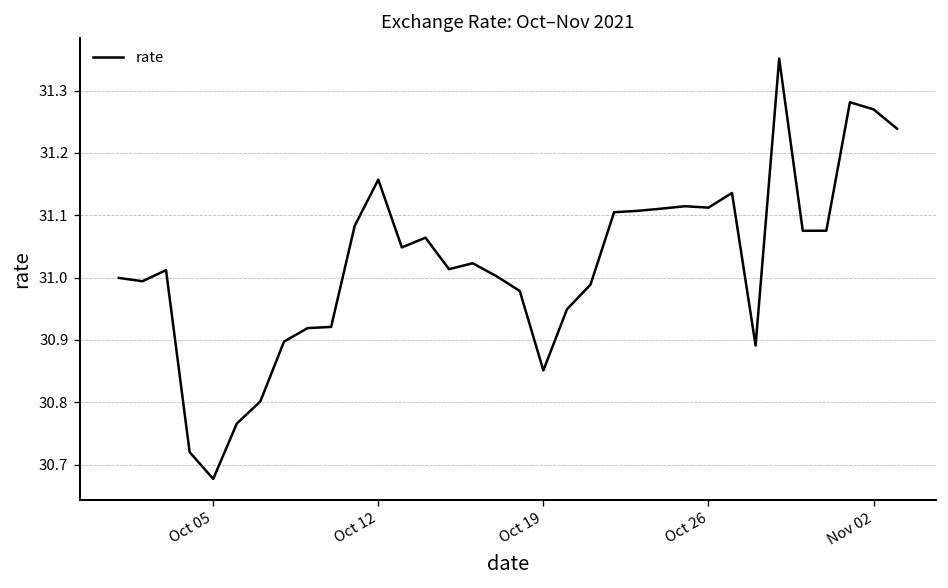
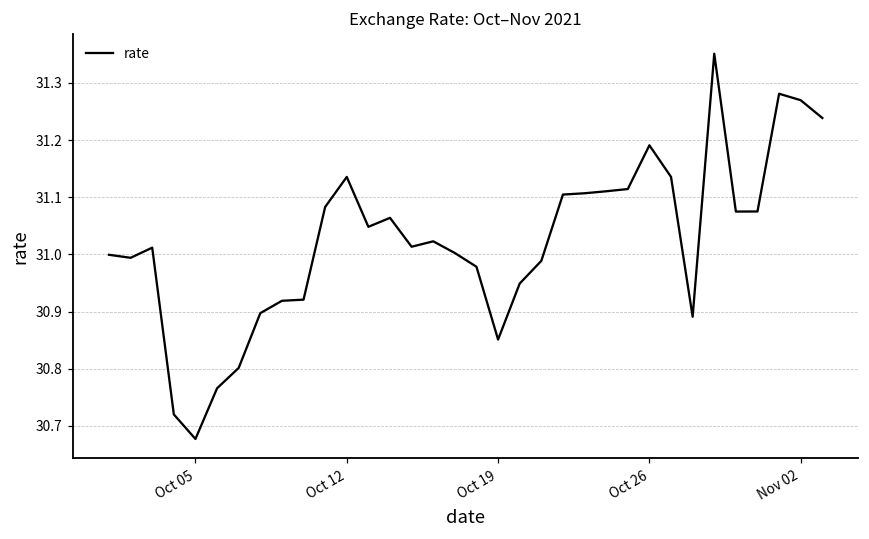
  {
    "Oct 05": 30.68,
-   "Oct 12": 31.16,
+   "Oct 12": 31.14,
    "Oct 19": 30.85,
-   "Oct 26": 31.11,
+   "Oct 26": 31.19,
    "Nov 02": 31.27
  }
